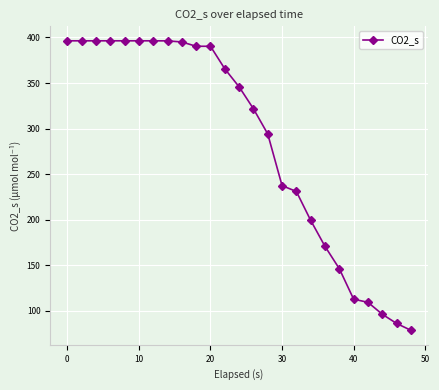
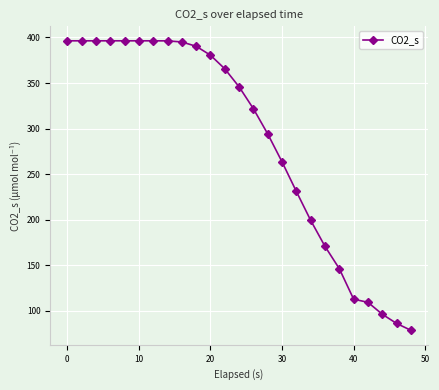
  {
    "0": 400,
    "10": 400,
-   "20": 390,
-   "30": 240,
+   "20": 380,
+   "30": 260,
    "40": 110
  }
